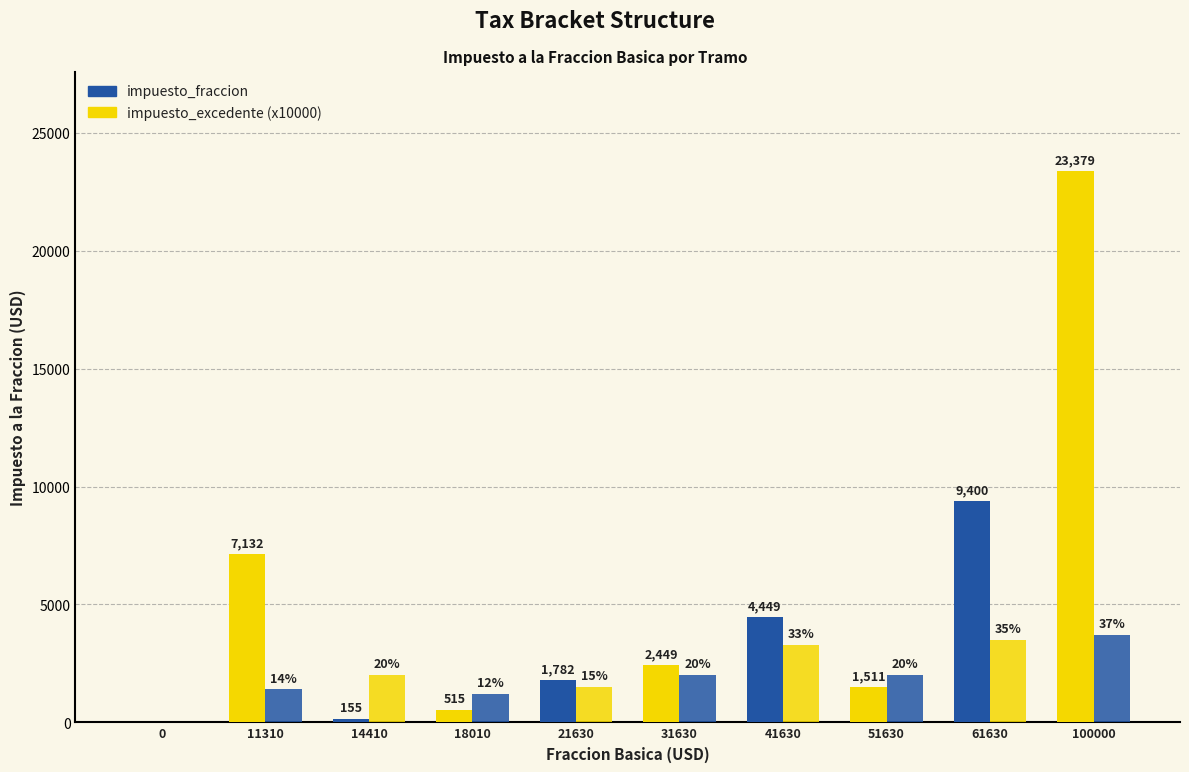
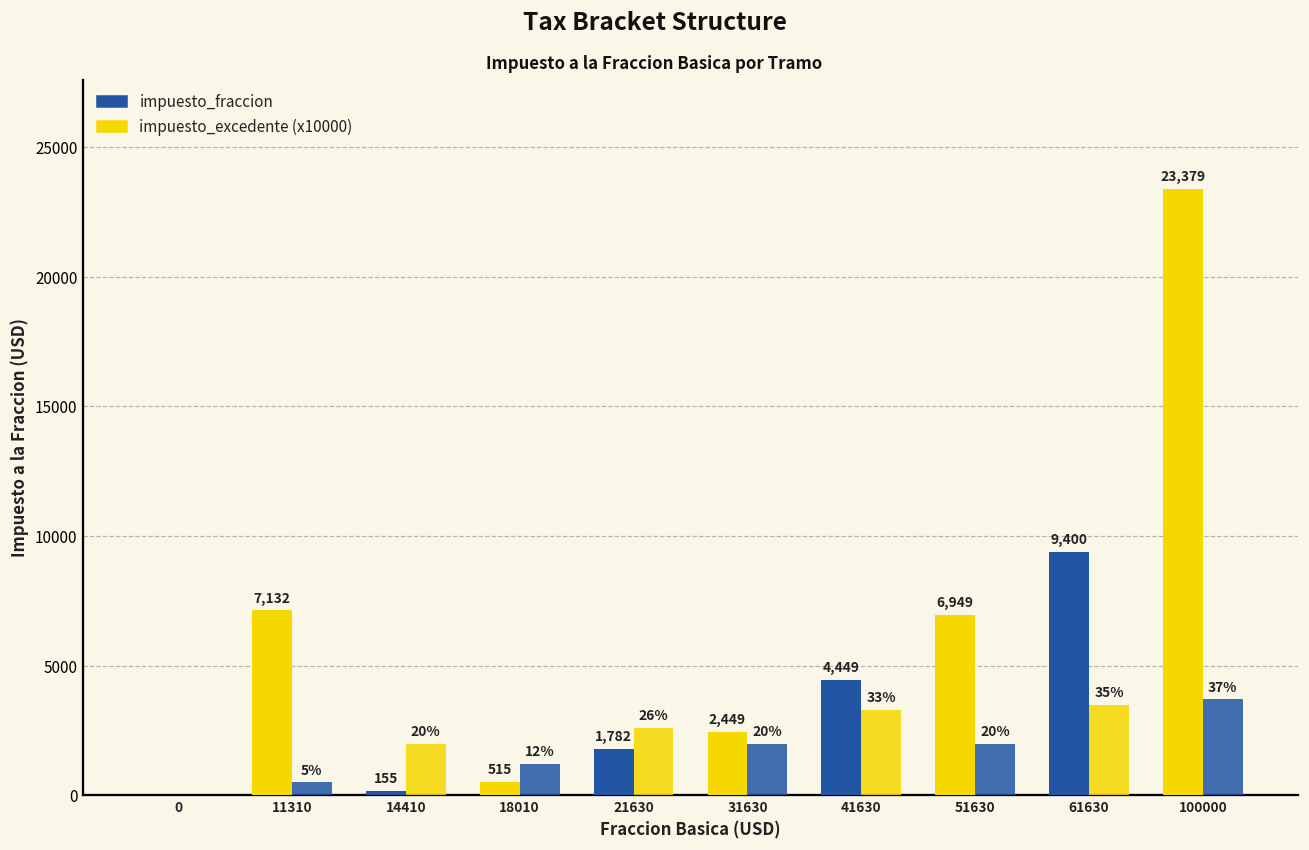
  {
    "impuesto_fraccion": {
      "11310": "7,132",
      "14410": "155",
      "18010": "515",
      "21630": "1,782",
      "31630": "2,449",
      "41630": "4,449",
-     "51630": "1,511",
+     "51630": "6,949",
      "61630": "9,400",
      "100000": "23,379"
    },
    "impuesto_excedente (x10000)": {
-     "11310": "14%",
-     "21630": "15%"
+     "11310": "5%",
+     "21630": "26%"
    }
  }
